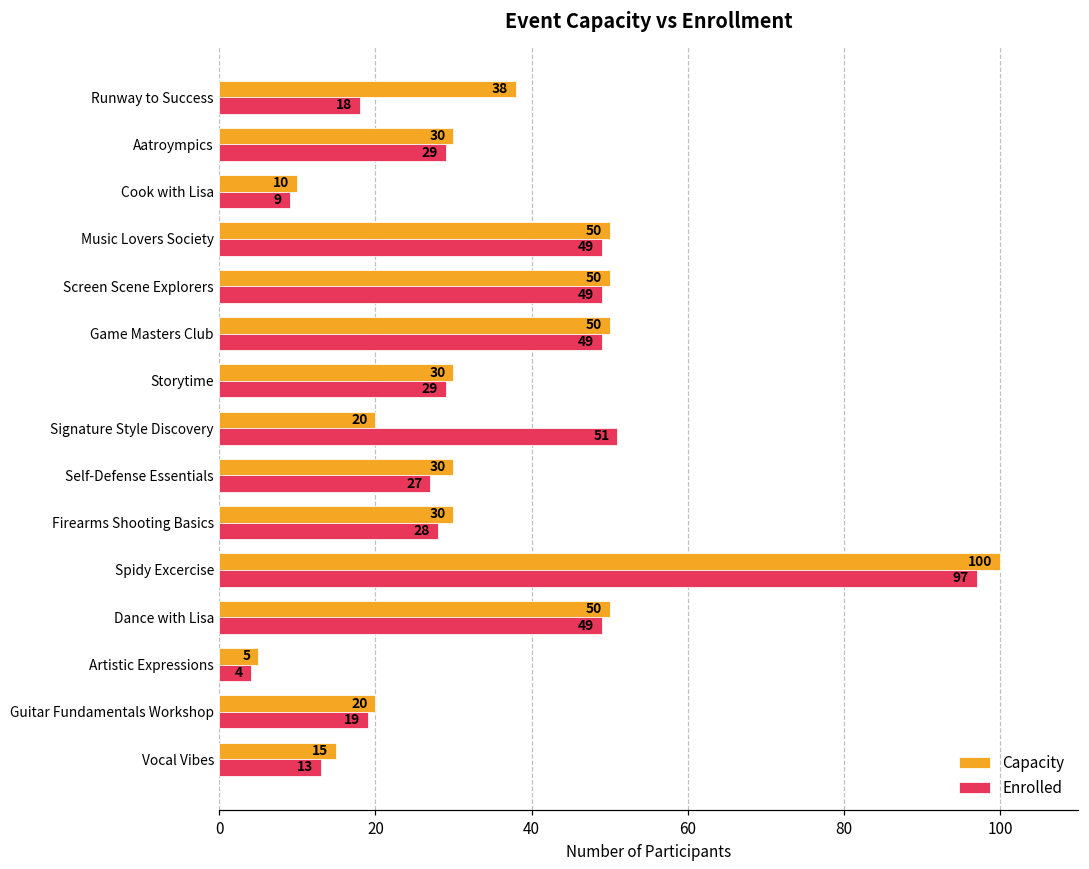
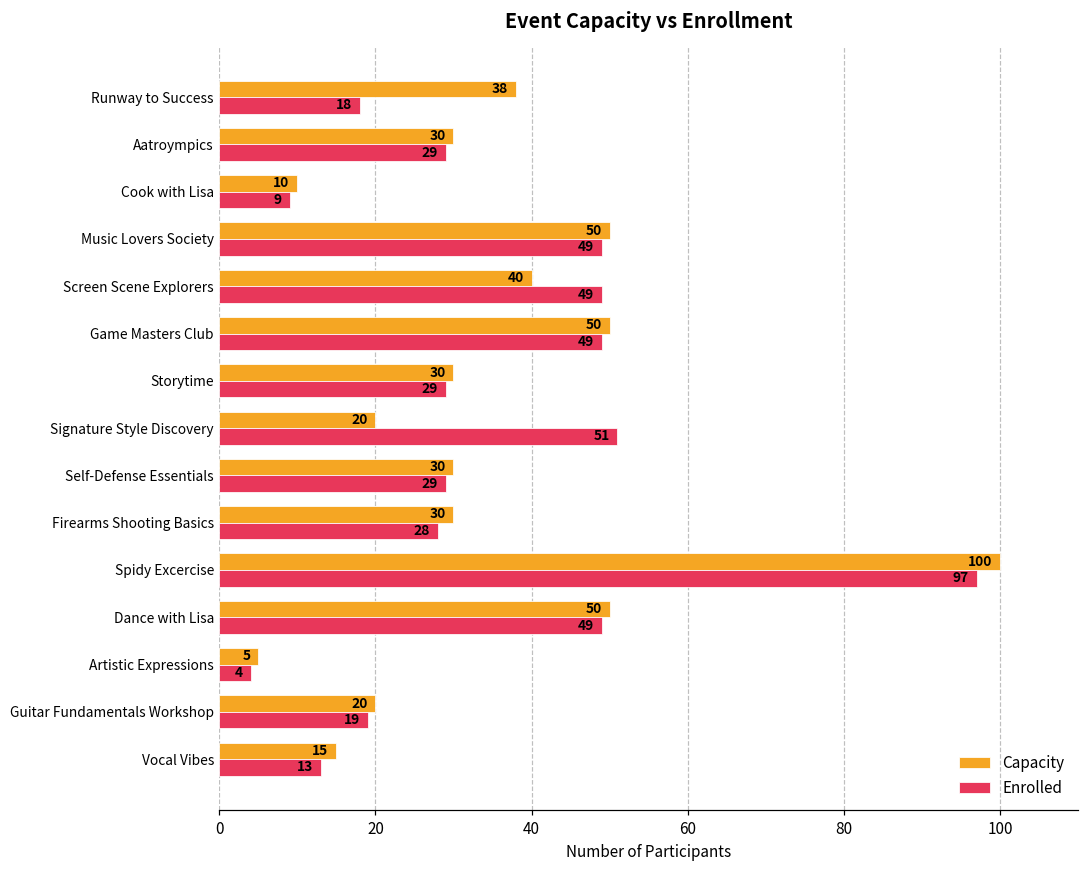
  {
    "Capacity": {
      "Runway to Success": 38,
      "Aatroympics": 30,
      "Cook with Lisa": 10,
      "Music Lovers Society": 50,
-     "Screen Scene Explorers": 50,
+     "Screen Scene Explorers": 40,
      "Game Masters Club": 50,
      "Storytime": 30,
      "Signature Style Discovery": 20,
      "Self-Defense Essentials": 30,
      "Firearms Shooting Basics": 30,
      "Spidy Excercise": 100,
      "Dance with Lisa": 50,
      "Artistic Expressions": 5,
      "Guitar Fundamentals Workshop": 20,
      "Vocal Vibes": 15
    },
    "Enrolled": {
      "Runway to Success": 18,
      "Aatroympics": 29,
      "Cook with Lisa": 9,
      "Music Lovers Society": 49,
      "Screen Scene Explorers": 49,
      "Game Masters Club": 49,
      "Storytime": 29,
      "Signature Style Discovery": 51,
-     "Self-Defense Essentials": 27,
+     "Self-Defense Essentials": 29,
      "Firearms Shooting Basics": 28,
      "Spidy Excercise": 97,
      "Dance with Lisa": 49,
      "Artistic Expressions": 4,
      "Guitar Fundamentals Workshop": 19,
      "Vocal Vibes": 13
    }
  }
